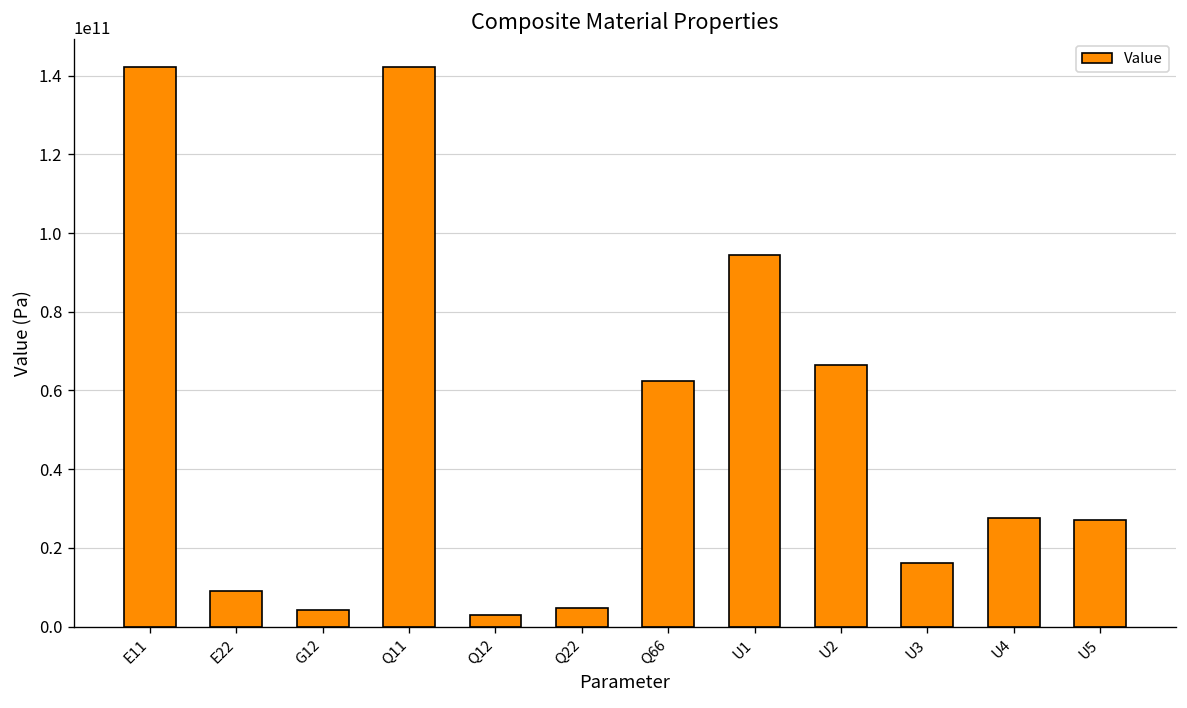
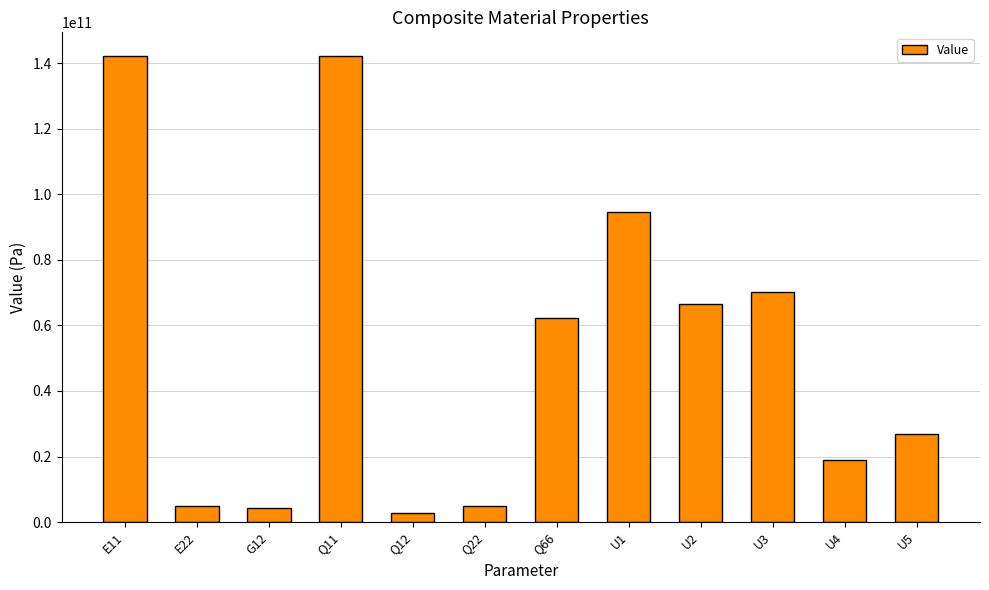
  {
    "E11": 142000000000,
-   "E22": 9000000000,
+   "E22": 5000000000,
    "G12": 4000000000,
    "Q11": 142000000000,
    "Q12": 3000000000,
    "Q22": 5000000000,
    "Q66": 62000000000,
    "U1": 95000000000,
    "U2": 67000000000,
-   "U3": 16000000000,
-   "U4": 28000000000,
+   "U3": 70000000000,
+   "U4": 19000000000,
    "U5": 27000000000
  }
